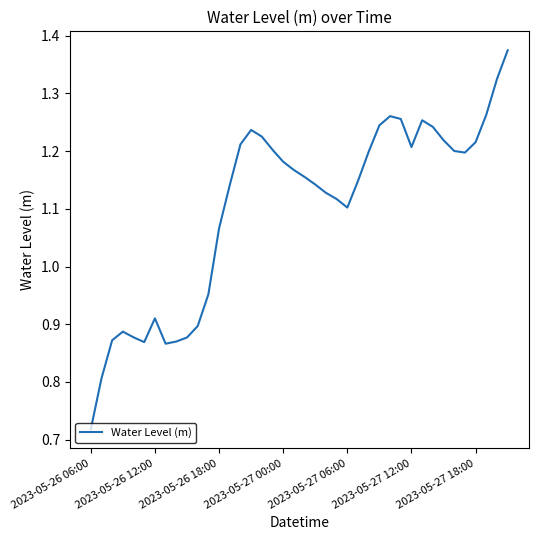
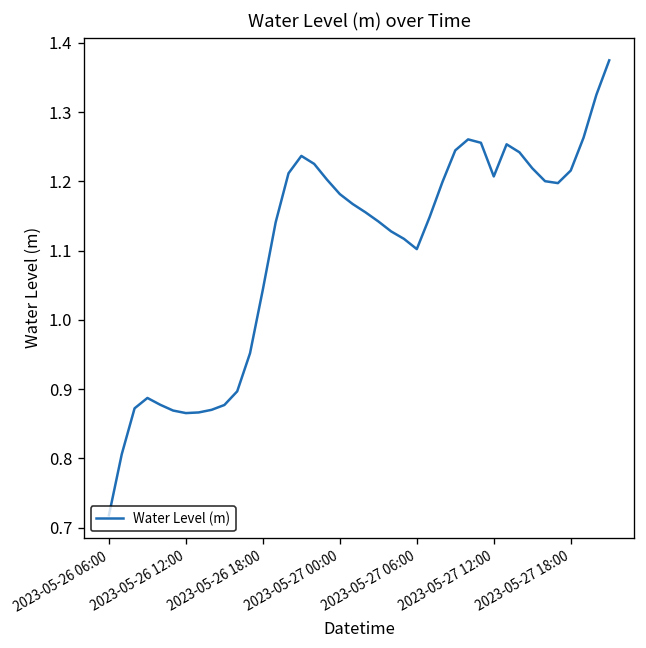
  {
-   "2023-05-26 12:00": 0.91,
-   "2023-05-26 18:00": 1.07,
+   "2023-05-26 12:00": 0.87,
+   "2023-05-26 18:00": 1.04,
    "2023-05-27 00:00": 1.18,
    "2023-05-27 06:00": 1.10,
    "2023-05-27 12:00": 1.21,
    "2023-05-27 18:00": 1.22
  }
